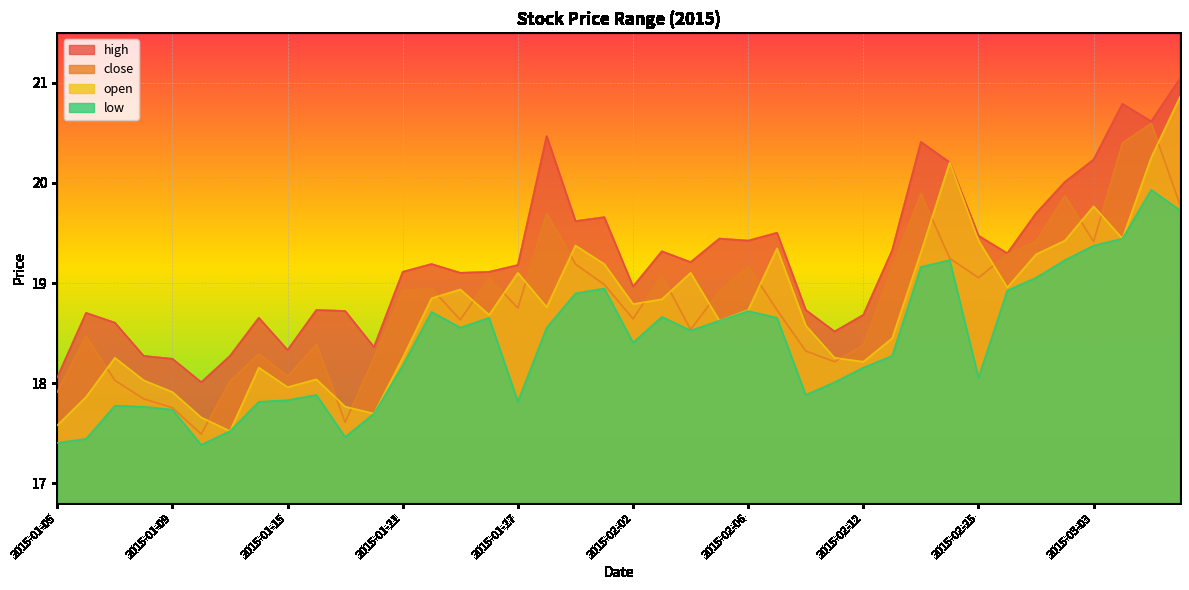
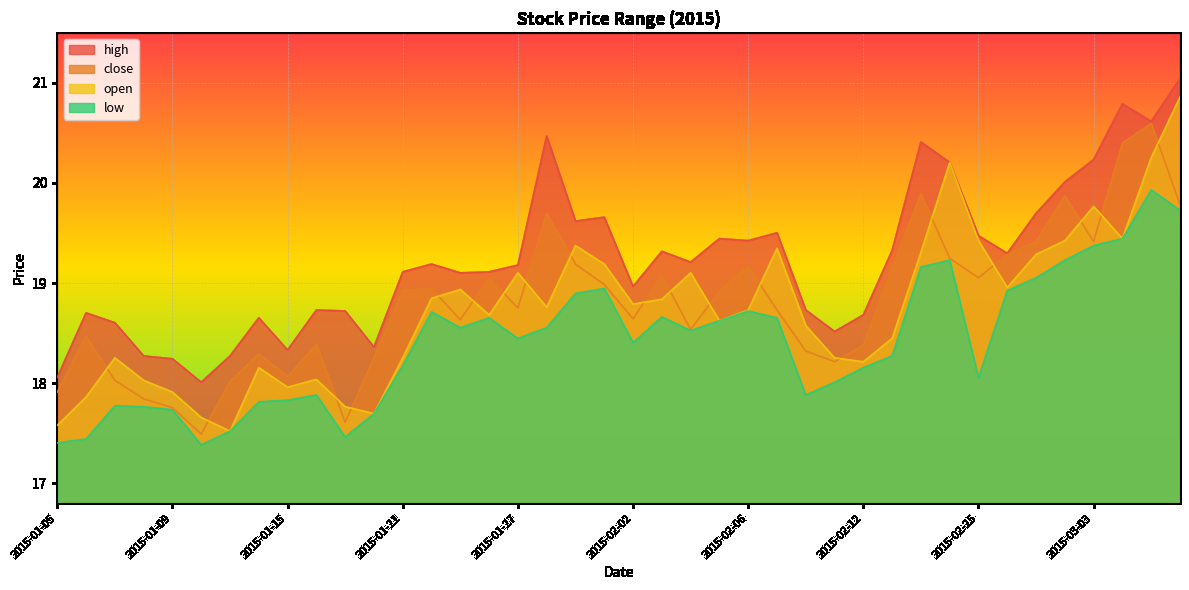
  {
    "low": {
      "2015-01-05": 17.40,
      "2015-01-15": 17.83,
      "2015-01-21": 18.18,
-     "2015-01-27": 17.82,
+     "2015-01-27": 18.45,
      "2015-02-02": 18.41,
      "2015-02-12": 18.16,
      "2015-02-25": 18.06,
      "2015-03-03": 19.38
    }
  }
